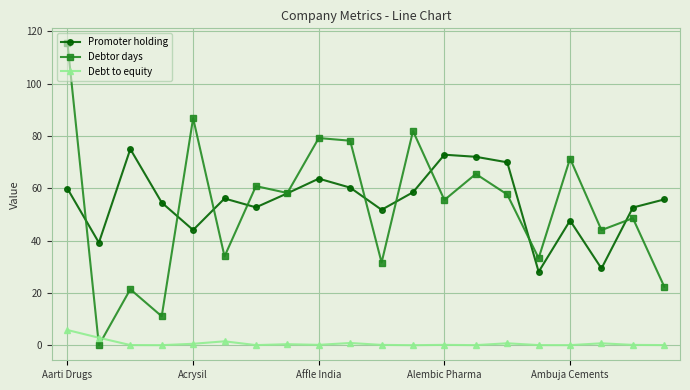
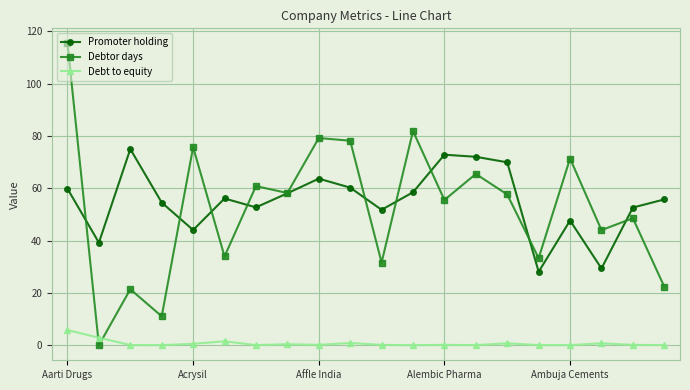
  {
    "Promoter holding": {
      "Aarti Drugs": 60,
      "Acrysil": 44,
      "Affle India": 64,
      "Alembic Pharma": 73,
      "Ambuja Cements": 48
    },
    "Debtor days": {
-     "Acrysil": 87,
+     "Acrysil": 76,
      "Affle India": 79,
      "Alembic Pharma": 56,
      "Ambuja Cements": 71
    },
    "Debt to equity": {
      "Aarti Drugs": 6,
      "Acrysil": 1,
      "Affle India": 0,
      "Alembic Pharma": 0,
      "Ambuja Cements": 0
    }
  }
